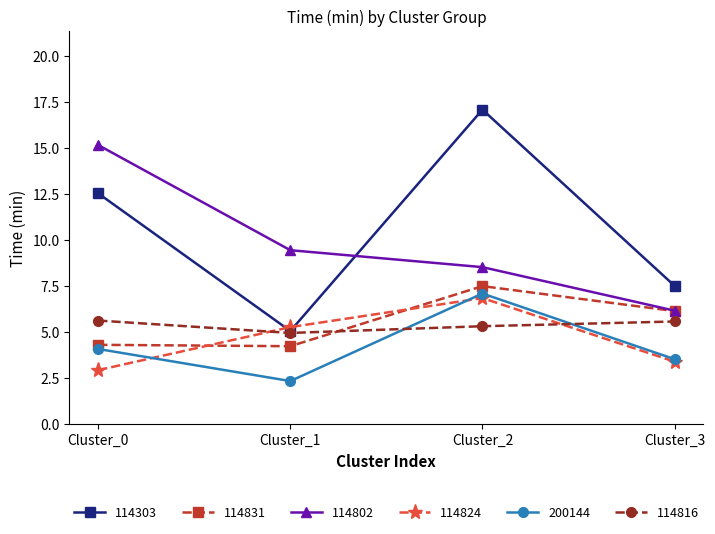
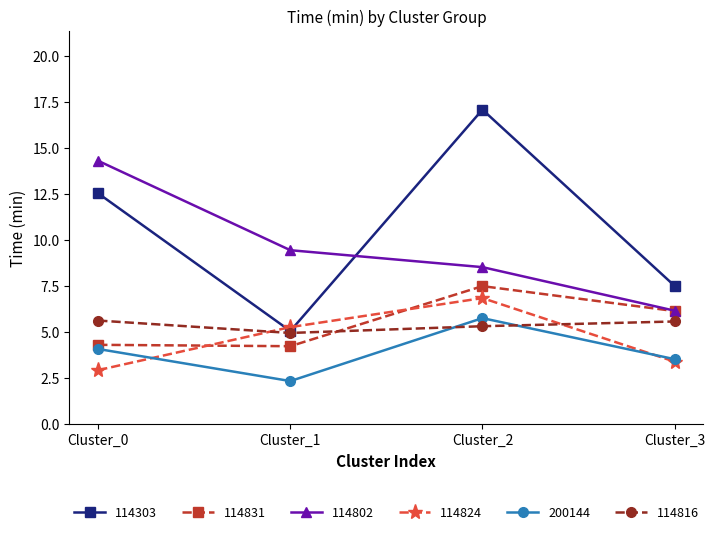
  {
    "114303": {
      "Cluster_0": 12.5,
      "Cluster_2": 17.1,
      "Cluster_3": 7.5
    },
    "114802": {
-     "Cluster_0": 15.2,
+     "Cluster_0": 14.3,
      "Cluster_1": 9.4,
      "Cluster_2": 8.5
    },
    "200144": {
      "Cluster_0": 4.1,
      "Cluster_1": 2.3,
-     "Cluster_2": 7.1
+     "Cluster_2": 5.8
    }
  }
